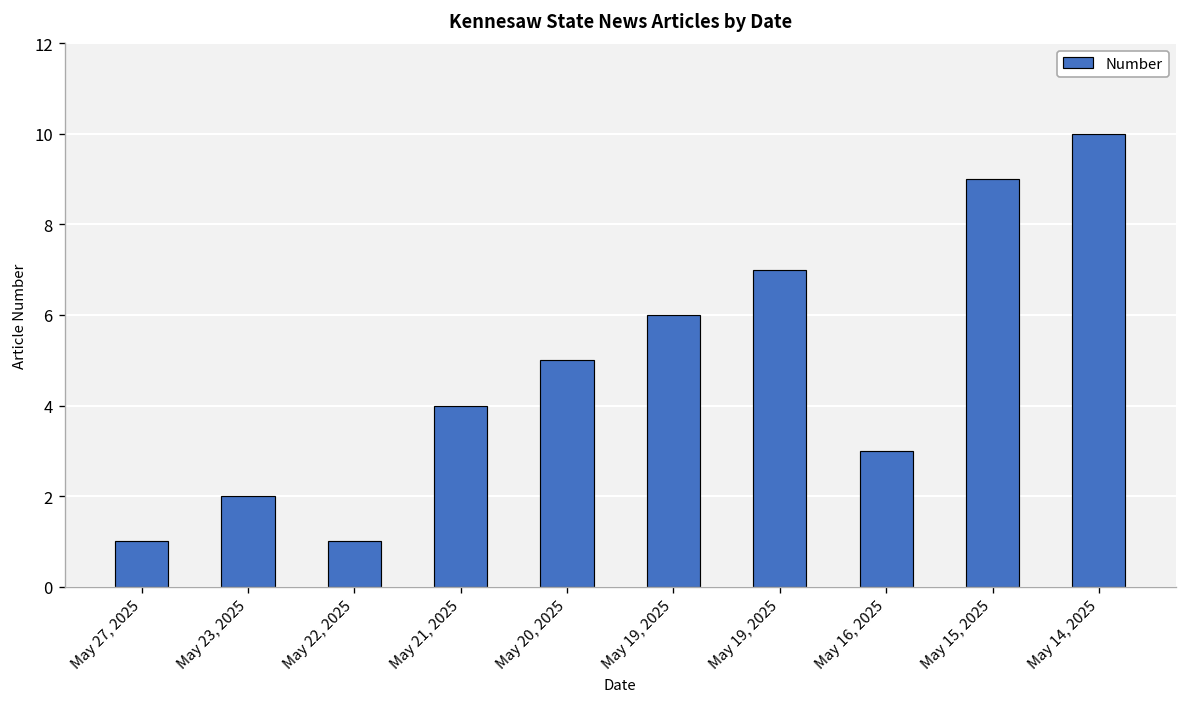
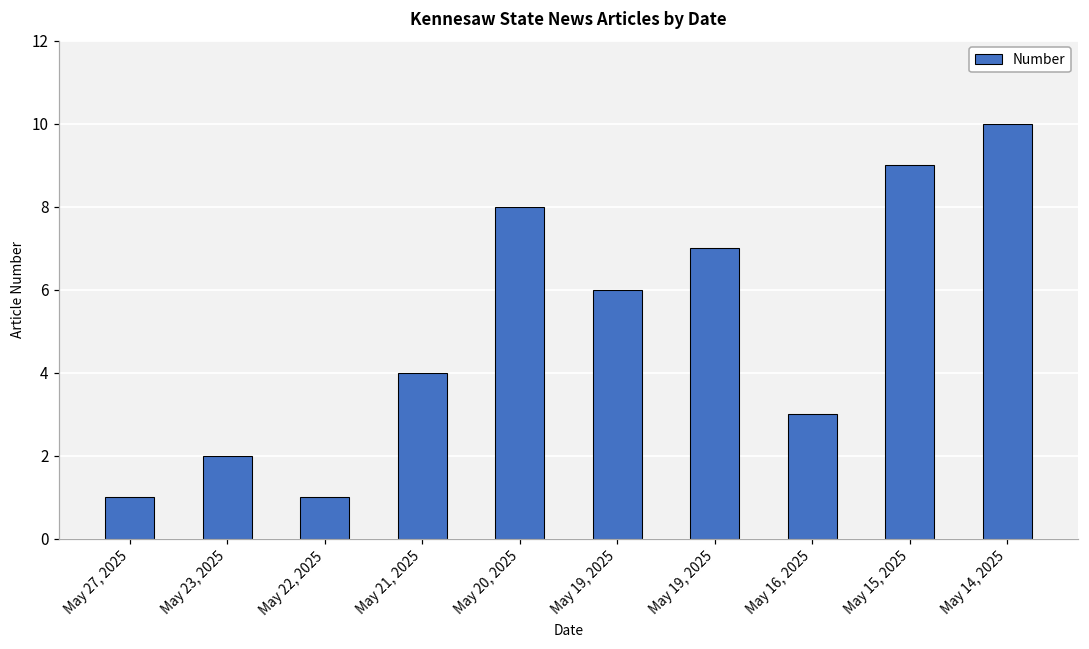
  {
    "May 27, 2025": 1,
    "May 23, 2025": 2,
    "May 22, 2025": 1,
    "May 21, 2025": 4,
-   "May 20, 2025": 5,
+   "May 20, 2025": 8,
    "May 16, 2025": 3,
    "May 15, 2025": 9,
    "May 14, 2025": 10
  }
